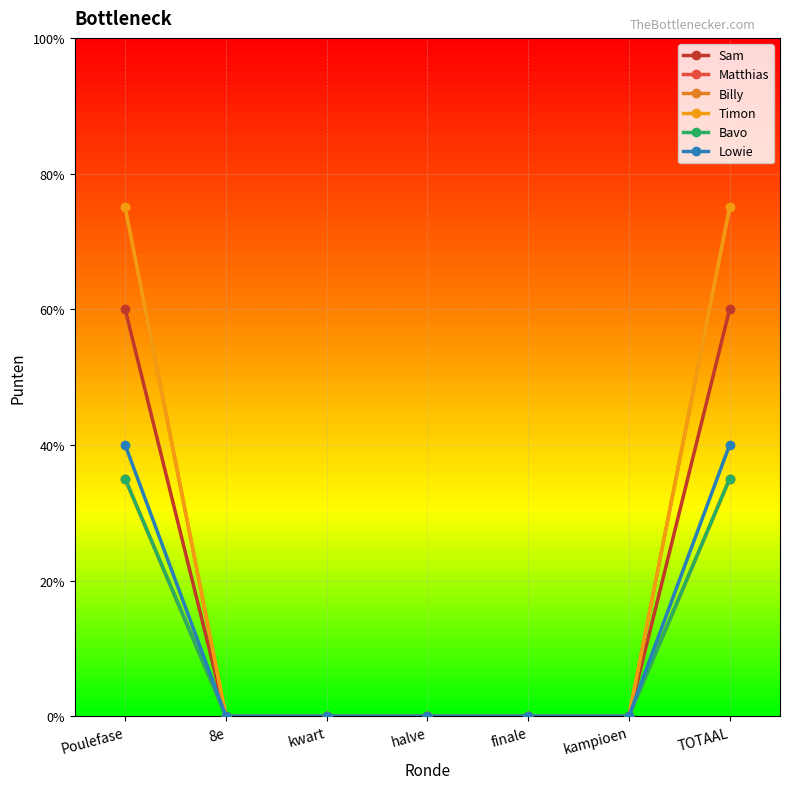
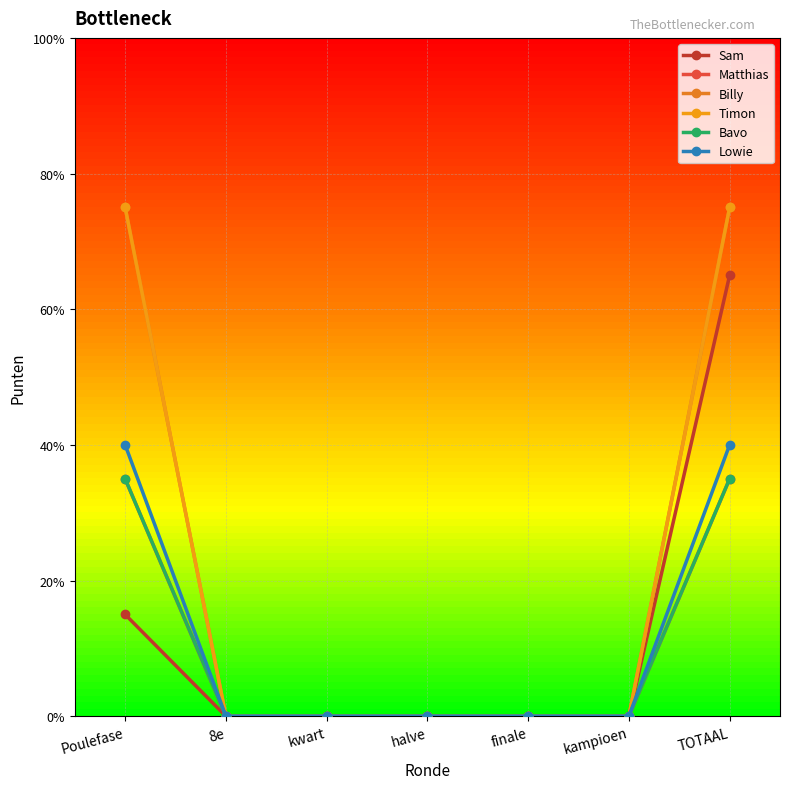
  {
    "Sam": {
-     "Poulefase": "60%",
-     "TOTAAL": "60%"
+     "Poulefase": "15%",
+     "TOTAAL": "65%"
    },
    "Bavo": {
      "Poulefase": "35%",
      "TOTAAL": "35%"
    },
    "Timon": {
      "Poulefase": "75%",
      "TOTAAL": "75%"
    },
    "Lowie": {
      "Poulefase": "40%",
      "TOTAAL": "40%"
    }
  }
